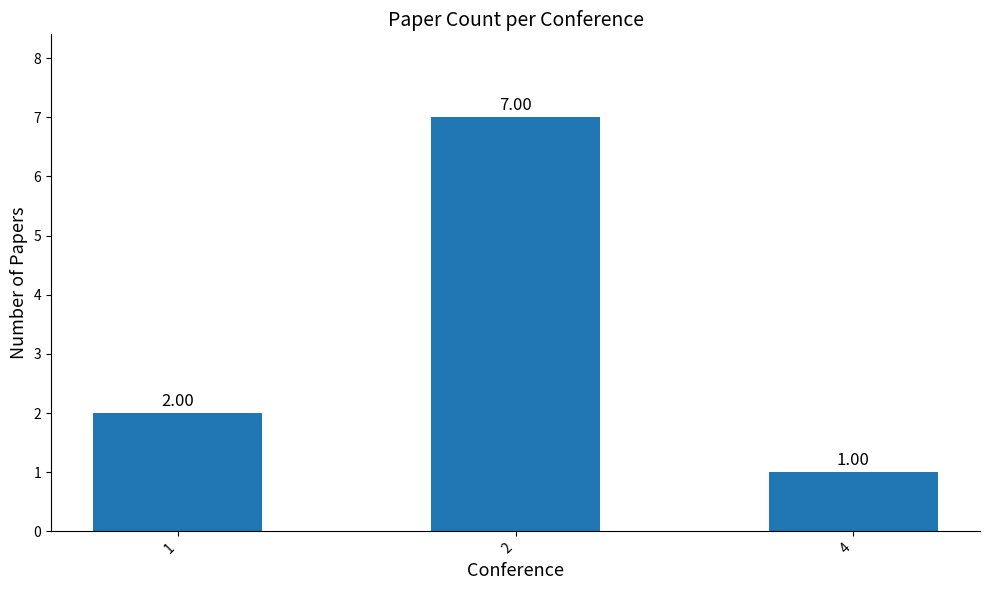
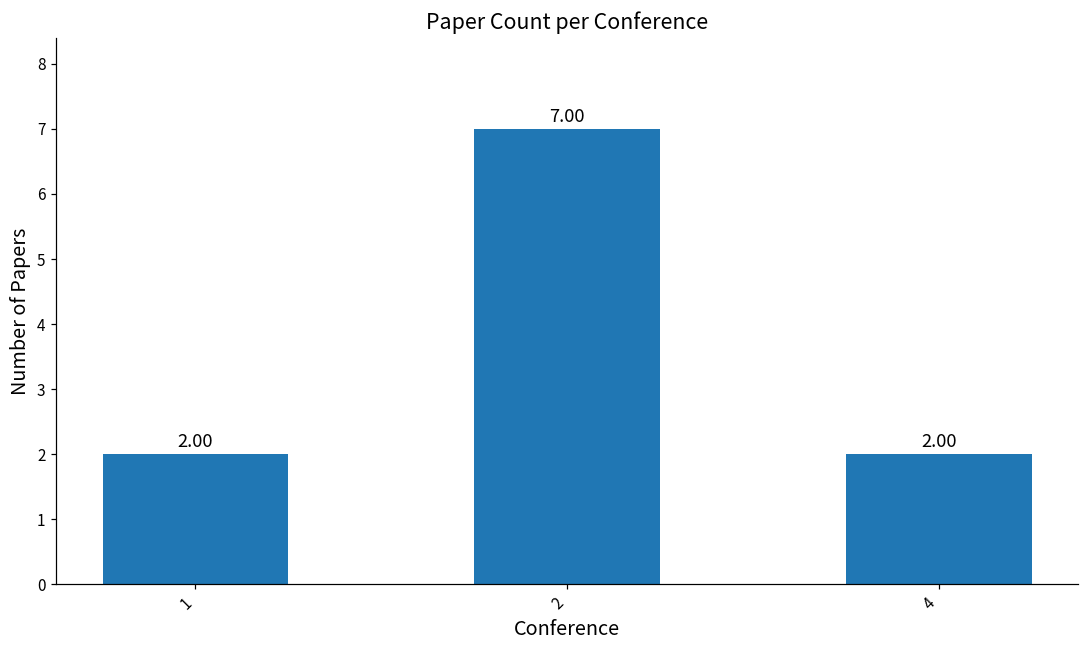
  {
    "1": 2.00,
    "2": 7.00,
-   "4": 1.00
+   "4": 2.00
  }
